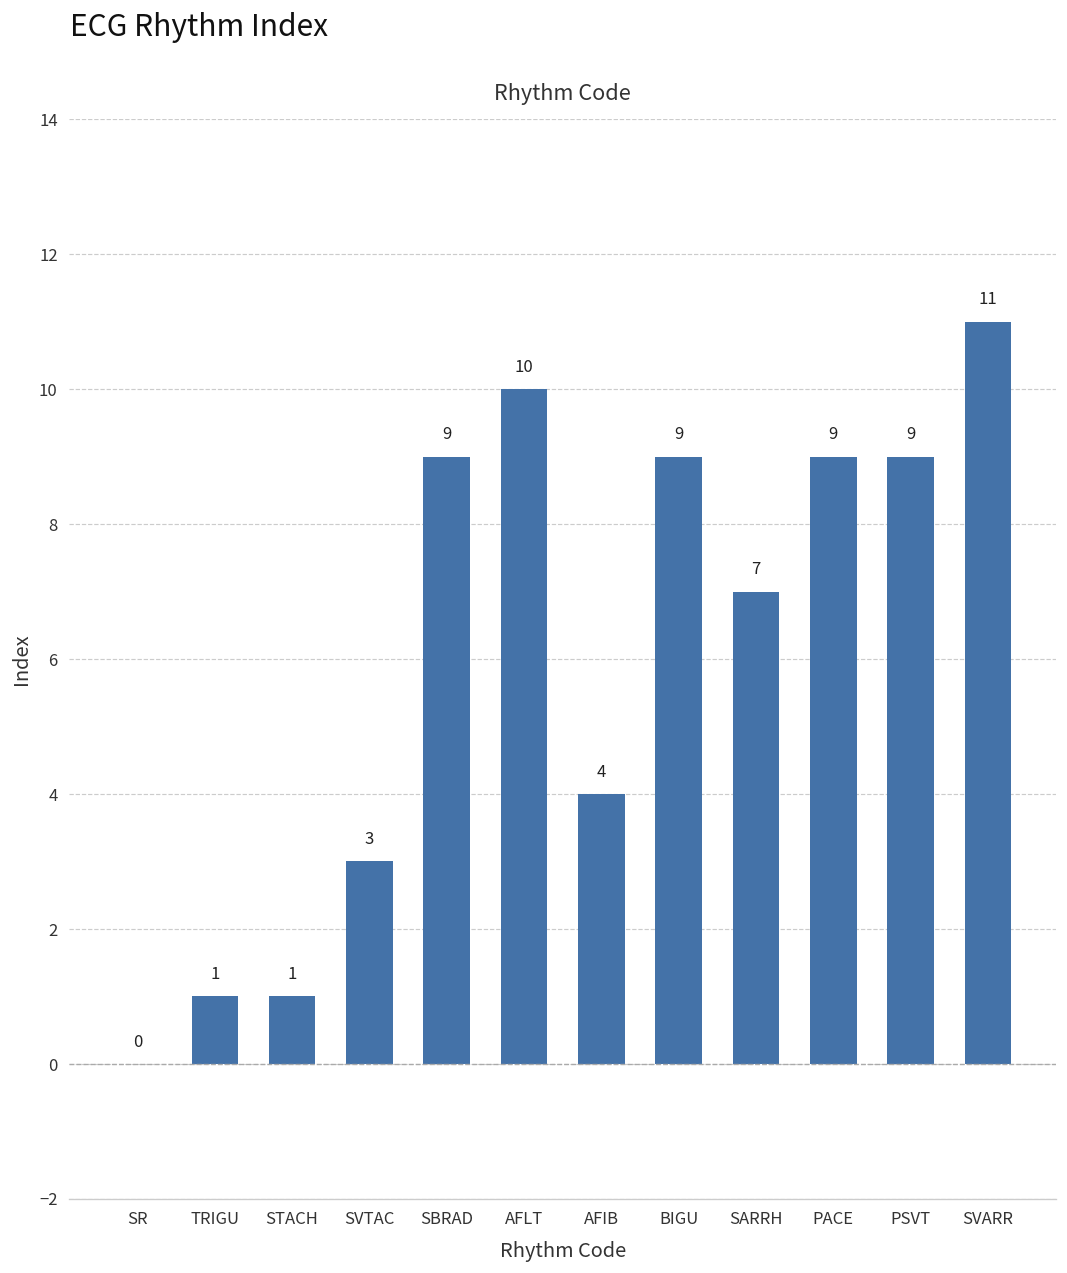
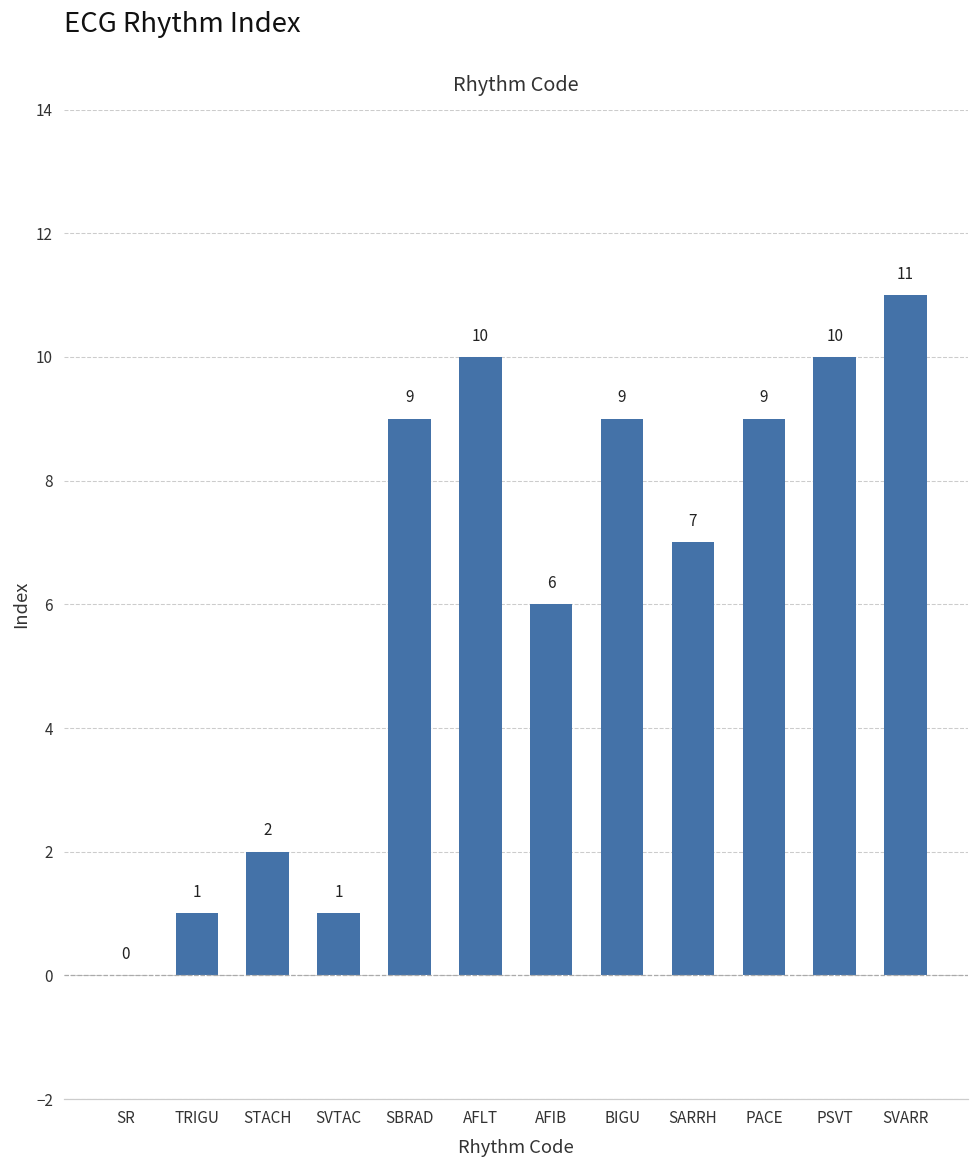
  {
    "SR": 0,
    "TRIGU": 1,
-   "STACH": 1,
-   "SVTAC": 3,
+   "STACH": 2,
+   "SVTAC": 1,
    "SBRAD": 9,
    "AFLT": 10,
-   "AFIB": 4,
+   "AFIB": 6,
    "BIGU": 9,
    "SARRH": 7,
    "PACE": 9,
-   "PSVT": 9,
+   "PSVT": 10,
    "SVARR": 11
  }
